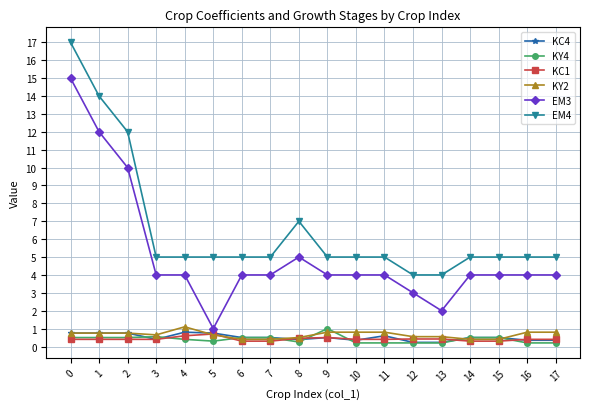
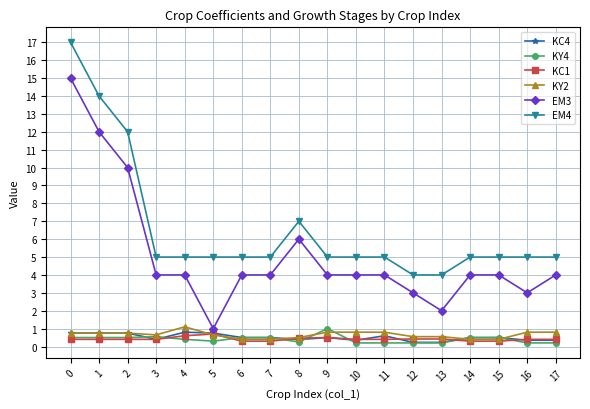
  {
    "KY4": {
      "4": 0.4,
      "5": 0.3,
      "9": 1,
      "10": 0.2,
      "11": 0.2,
      "16": 0.2,
      "17": 0.2
    },
    "KC1": {
      "4": 0.6,
      "11": 0.4
    },
    "KY2": {
      "4": 1,
      "9": 0.8,
      "10": 0.8,
      "11": 0.8,
      "16": 0.8,
      "17": 0.8
    },
    "EM3": {
      "0": 15,
      "1": 12,
      "2": 10,
      "3": 4,
      "4": 4,
      "5": 1,
      "6": 4,
      "7": 4,
-     "8": 5,
+     "8": 6,
      "9": 4,
      "10": 4,
      "11": 4,
      "12": 3,
      "13": 2,
      "14": 4,
      "15": 4,
-     "16": 4,
+     "16": 3,
      "17": 4
    }
  }
